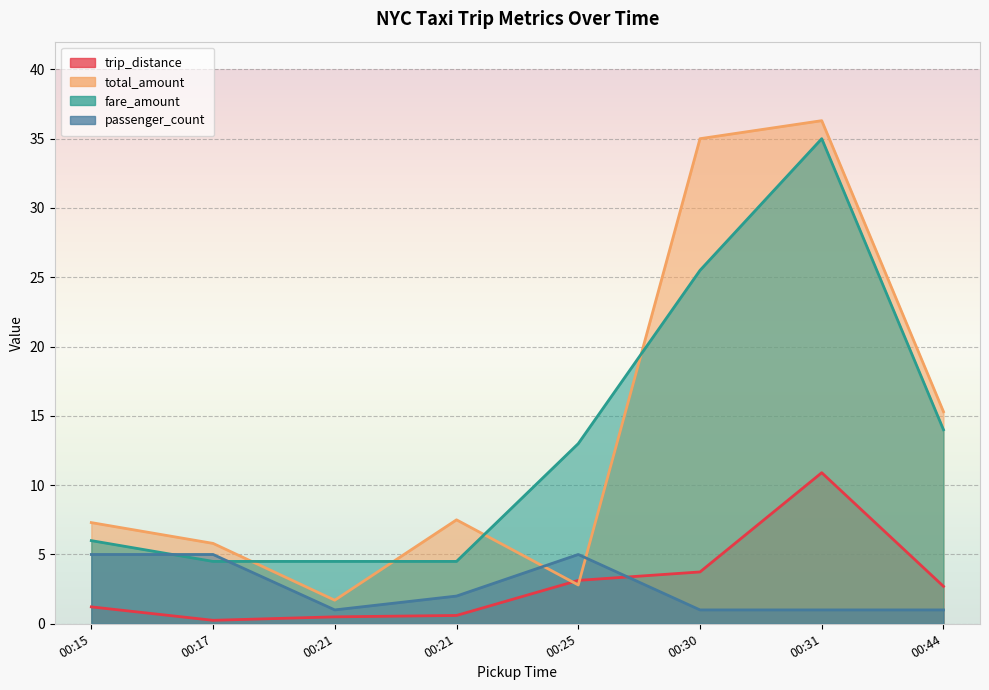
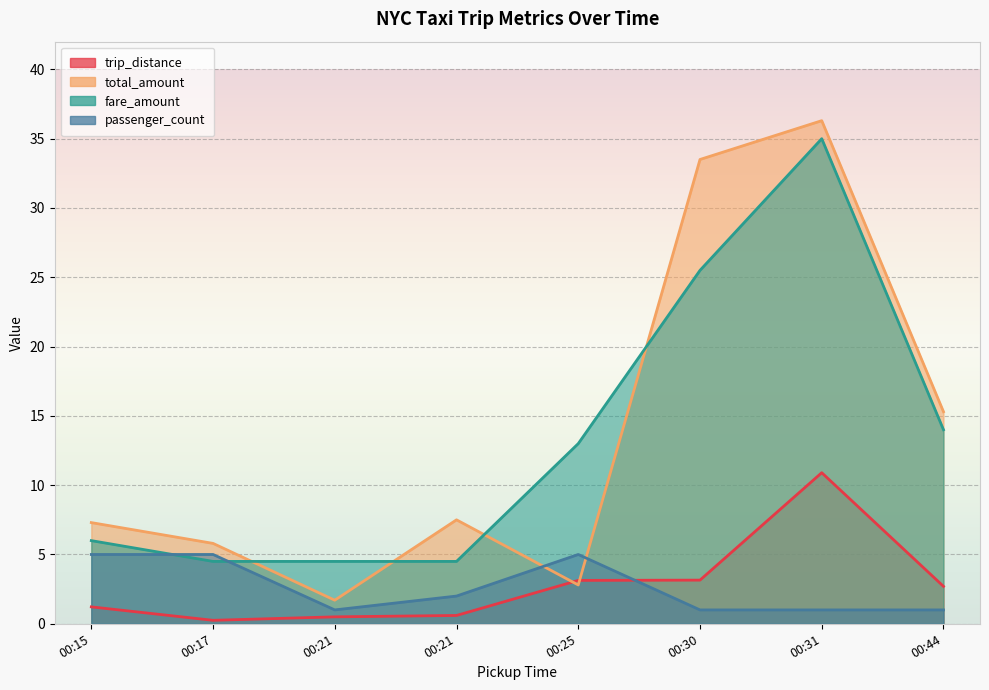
  {
    "trip_distance": {
      "00:15": 1.2,
      "00:17": 0.3,
      "00:25": 3.1,
-     "00:30": 3.7,
+     "00:30": 3.2,
      "00:31": 10.9,
      "00:44": 2.7
    },
    "total_amount": {
      "00:15": 7.3,
      "00:17": 5.8,
      "00:25": 2.8,
-     "00:30": 35.0,
+     "00:30": 33.5,
      "00:31": 36.3,
      "00:44": 15.3
    }
  }
